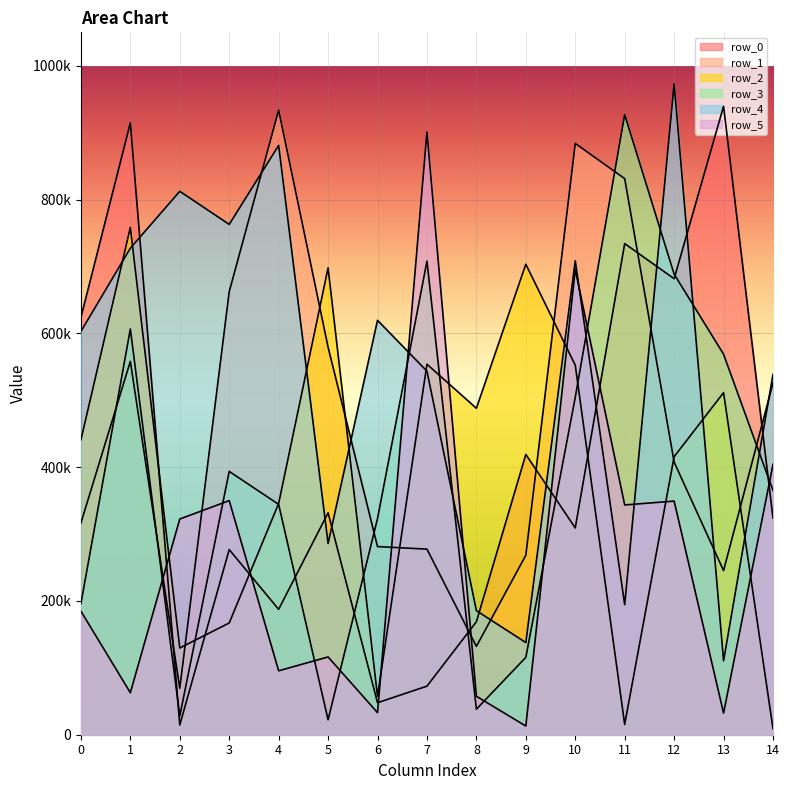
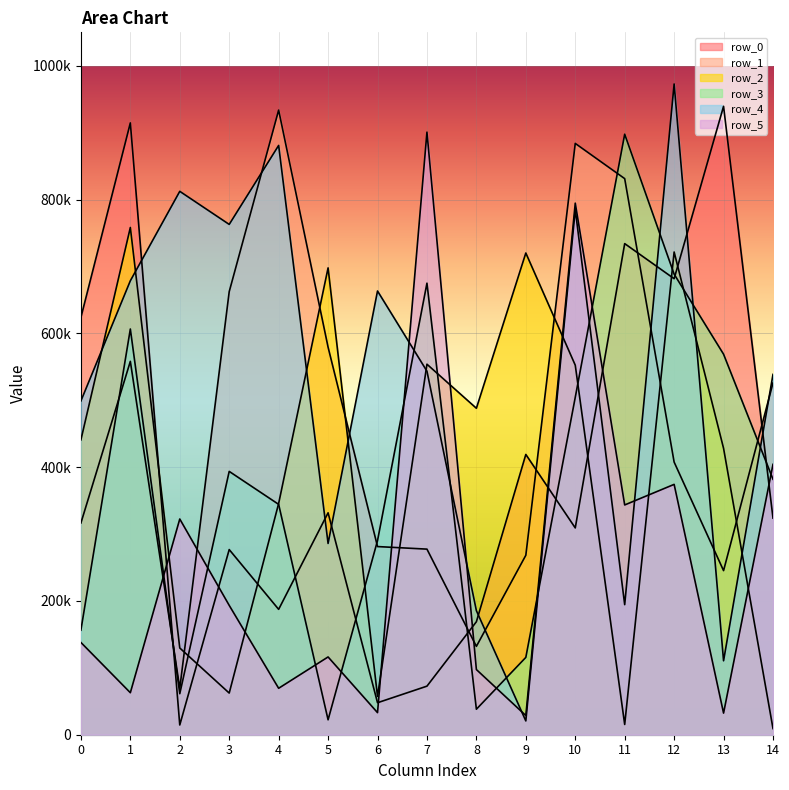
  {
    "row_2": {
      "0": 440000,
      "1": 760000,
      "2": 130000,
-     "3": 170000,
+     "3": 60000,
      "5": 700000,
      "6": 60000,
      "7": 550000,
      "8": 490000,
-     "9": 700000,
+     "9": 720000,
      "10": 550000,
      "11": 20000,
-     "12": 420000,
-     "13": 510000,
+     "12": 720000,
+     "13": 430000,
      "14": 10000
    },
    "row_3": {
-     "0": 200000,
+     "0": 160000,
      "1": 610000,
-     "2": 30000,
+     "2": 60000,
      "3": 390000,
      "5": 20000,
-     "6": 320000,
-     "7": 710000,
+     "6": 290000,
+     "7": 680000,
      "8": 40000,
      "9": 120000,
      "10": 500000,
-     "11": 930000,
+     "11": 900000,
      "12": 690000,
      "13": 570000,
-     "14": 370000
+     "14": 380000
    },
    "row_4": {
-     "0": 600000,
-     "1": 730000,
+     "0": 500000,
+     "1": 680000,
      "2": 810000,
      "3": 760000,
      "4": 880000,
      "5": 290000,
-     "6": 620000,
+     "6": 660000,
      "7": 540000,
      "8": 190000,
-     "9": 140000,
-     "10": 710000,
+     "9": 20000,
+     "10": 790000,
      "11": 190000,
      "12": 970000,
      "13": 110000,
      "14": 540000
    },
    "row_5": {
-     "0": 180000,
+     "0": 140000,
      "1": 60000,
      "2": 320000,
-     "3": 350000,
-     "4": 100000,
+     "3": 190000,
+     "4": 70000,
      "5": 120000,
      "6": 30000,
      "7": 900000,
-     "8": 60000,
-     "9": 10000,
-     "10": 700000,
+     "8": 100000,
+     "9": 30000,
+     "10": 790000,
      "11": 340000,
-     "12": 350000,
+     "12": 370000,
      "13": 30000,
      "14": 400000
    }
  }
